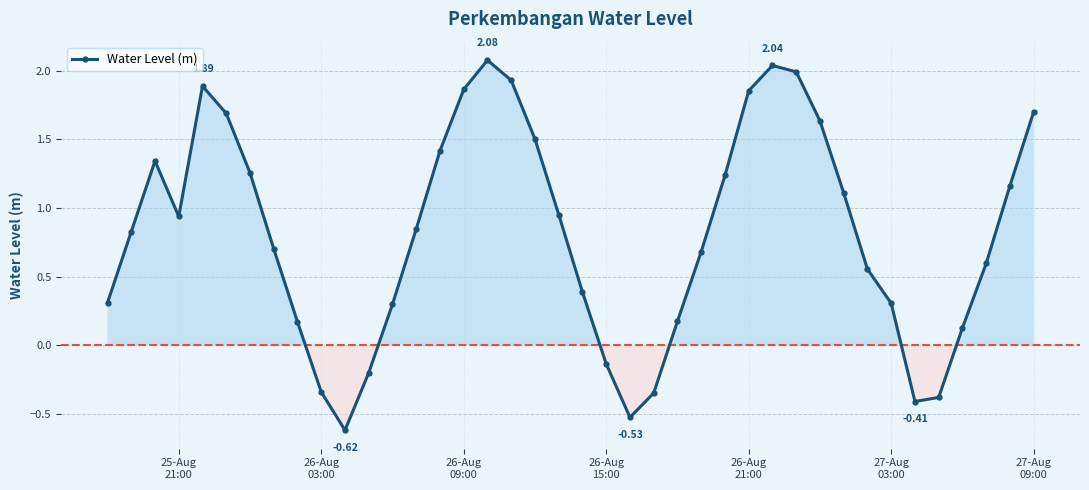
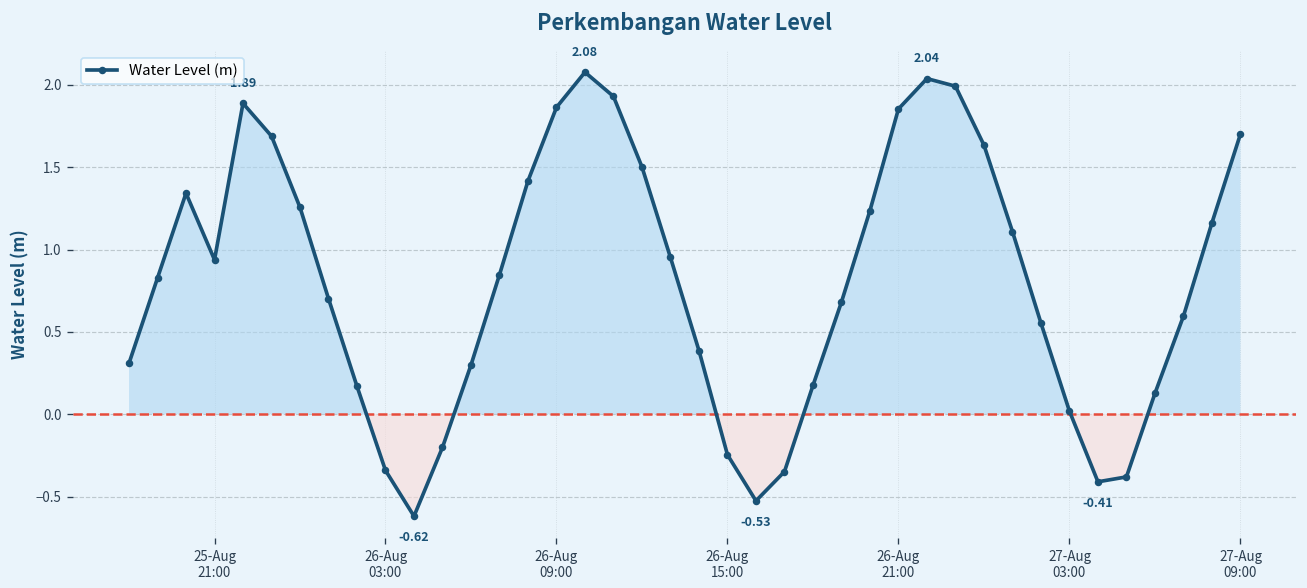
  {
    "25-Aug 21:00": 0.94,
    "26-Aug 03:00": -0.34,
    "26-Aug 09:00": 1.86,
-   "26-Aug 15:00": -0.14,
+   "26-Aug 15:00": -0.25,
    "26-Aug 21:00": 1.85,
-   "27-Aug 03:00": 0.30,
+   "27-Aug 03:00": 0.02,
    "27-Aug 09:00": 1.70
  }
